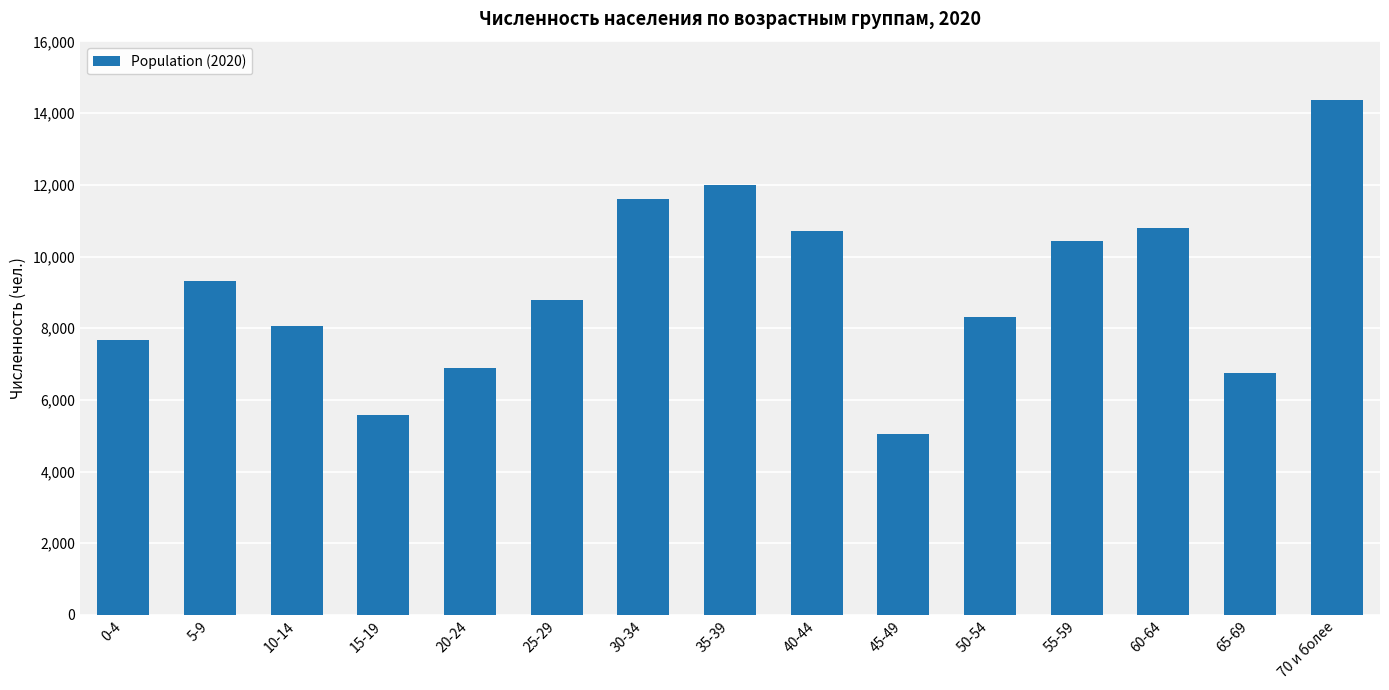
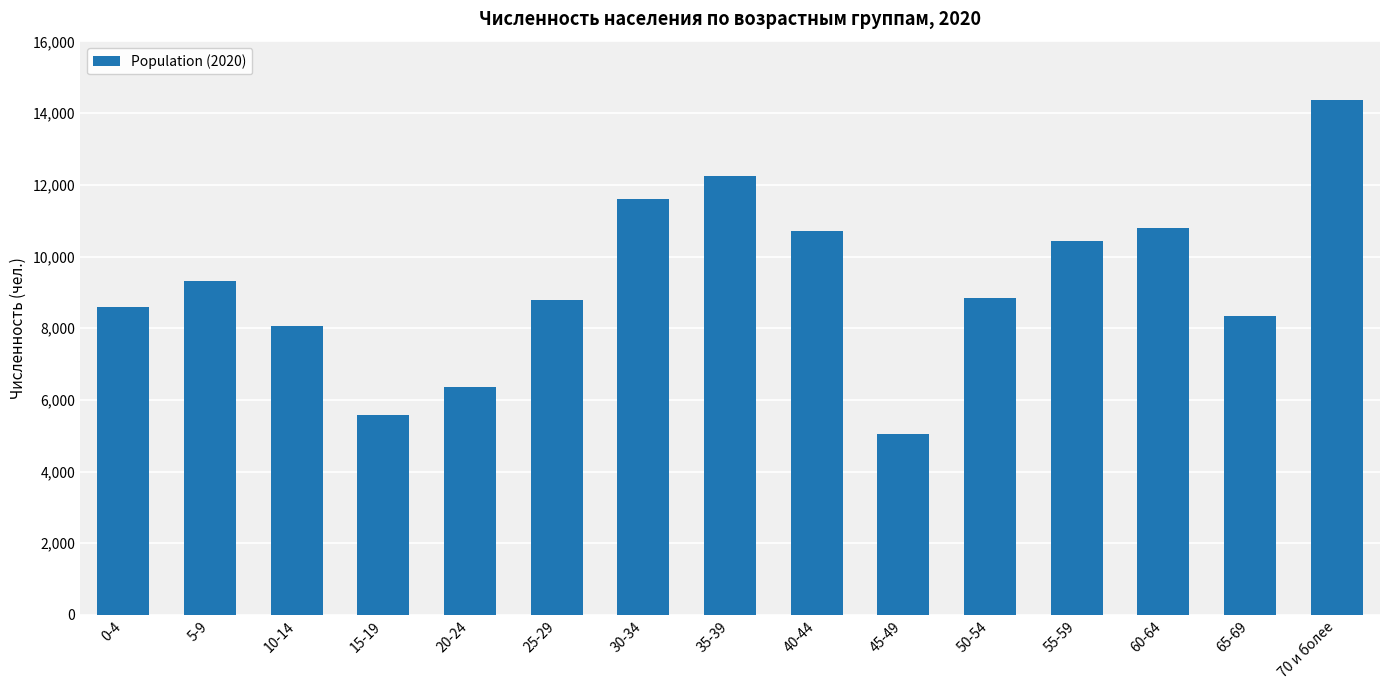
  {
-   "0-4": "7,700",
+   "0-4": "8,600",
    "5-9": "9,300",
    "10-14": "8,000",
    "15-19": "5,600",
-   "20-24": "6,900",
+   "20-24": "6,400",
    "25-29": "8,800",
    "30-34": "11,600",
-   "35-39": "12,000",
+   "35-39": "12,200",
    "40-44": "10,700",
    "45-49": "5,100",
-   "50-54": "8,300",
+   "50-54": "8,800",
    "55-59": "10,400",
    "60-64": "10,800",
-   "65-69": "6,700",
+   "65-69": "8,300",
    "70 и более": "14,400"
  }
